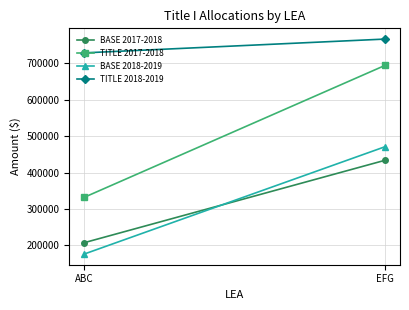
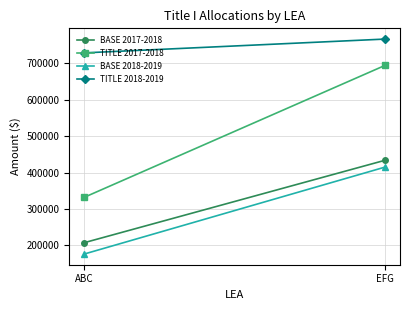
  {
    "BASE 2018-2019": {
      "ABC": 180000,
-     "EFG": 470000
+     "EFG": 420000
    },
    "TITLE 2018-2019": {
      "ABC": 730000,
      "EFG": 770000
    }
  }
